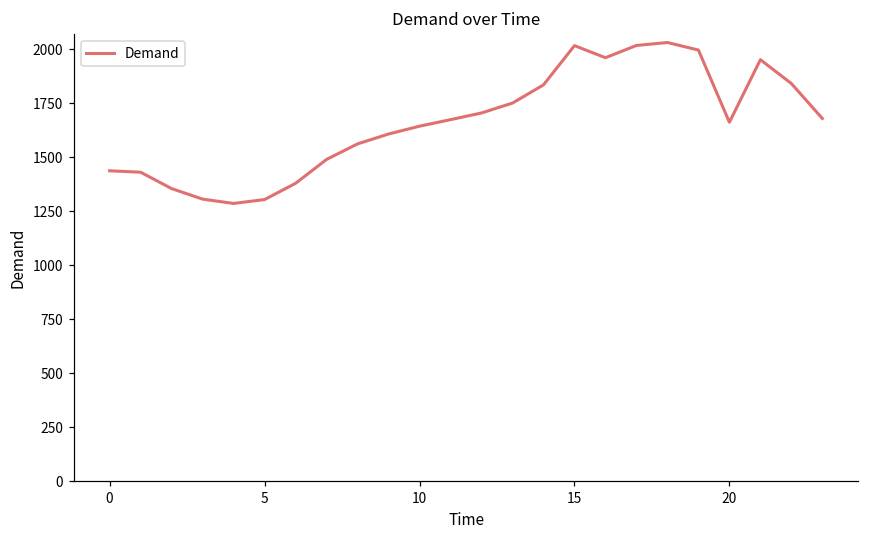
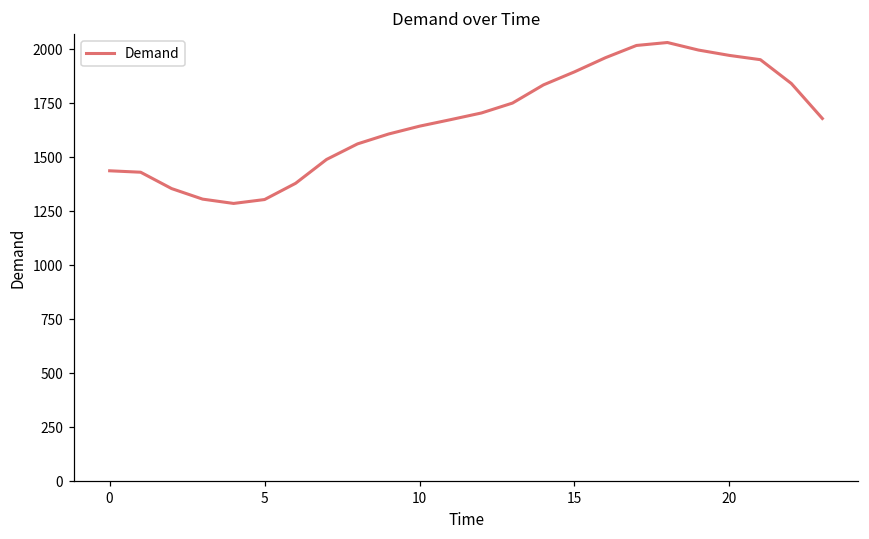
  {
    "0": 1440,
    "5": 1300,
    "10": 1640,
-   "15": 2020,
-   "20": 1660
+   "15": 1890,
+   "20": 1970
  }
